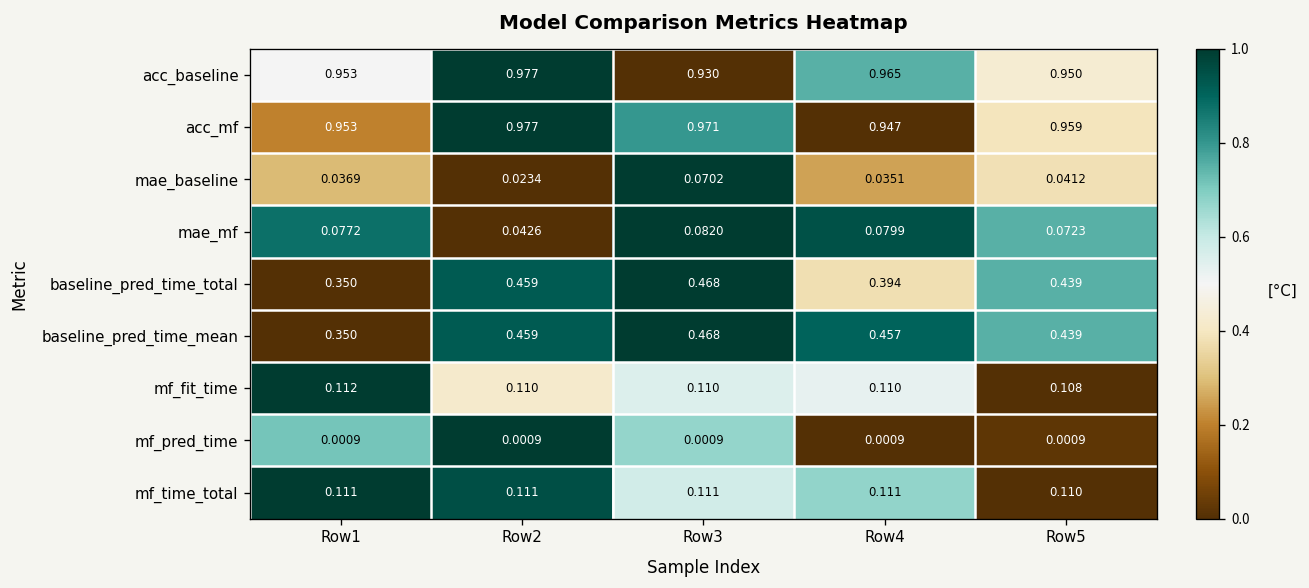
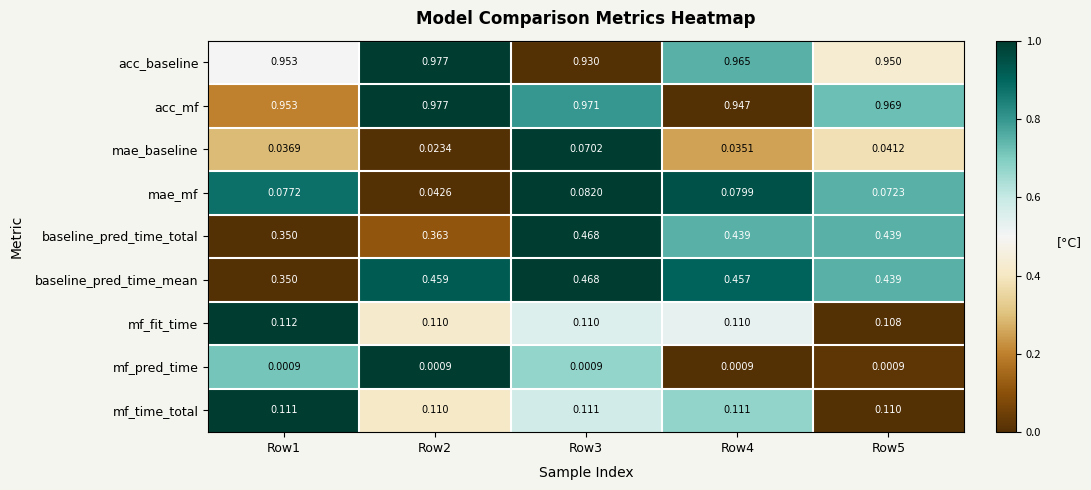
  {
    "acc_baseline": {
      "Row1": 0.953,
      "Row2": 0.977,
      "Row3": 0.930,
      "Row4": 0.965,
      "Row5": 0.950
    },
    "acc_mf": {
      "Row1": 0.953,
      "Row2": 0.977,
      "Row3": 0.971,
      "Row4": 0.947,
-     "Row5": 0.959
+     "Row5": 0.969
    },
    "mae_baseline": {
      "Row1": 0.0369,
      "Row2": 0.0234,
      "Row3": 0.0702,
      "Row4": 0.0351,
      "Row5": 0.0412
    },
    "mae_mf": {
      "Row1": 0.0772,
      "Row2": 0.0426,
      "Row3": 0.0820,
      "Row4": 0.0799,
      "Row5": 0.0723
    },
    "baseline_pred_time_total": {
      "Row1": 0.350,
-     "Row2": 0.459,
+     "Row2": 0.363,
      "Row3": 0.468,
-     "Row4": 0.394,
+     "Row4": 0.439,
      "Row5": 0.439
    },
    "baseline_pred_time_mean": {
      "Row1": 0.350,
      "Row2": 0.459,
      "Row3": 0.468,
      "Row4": 0.457,
      "Row5": 0.439
    },
    "mf_fit_time": {
      "Row1": 0.112,
      "Row2": 0.110,
      "Row3": 0.110,
      "Row4": 0.110,
      "Row5": 0.108
    },
    "mf_pred_time": {
      "Row1": 0.0009,
      "Row2": 0.0009,
      "Row3": 0.0009,
      "Row4": 0.0009,
      "Row5": 0.0009
    },
    "mf_time_total": {
      "Row1": 0.111,
-     "Row2": 0.111,
+     "Row2": 0.110,
      "Row3": 0.111,
      "Row4": 0.111,
      "Row5": 0.110
    }
  }
